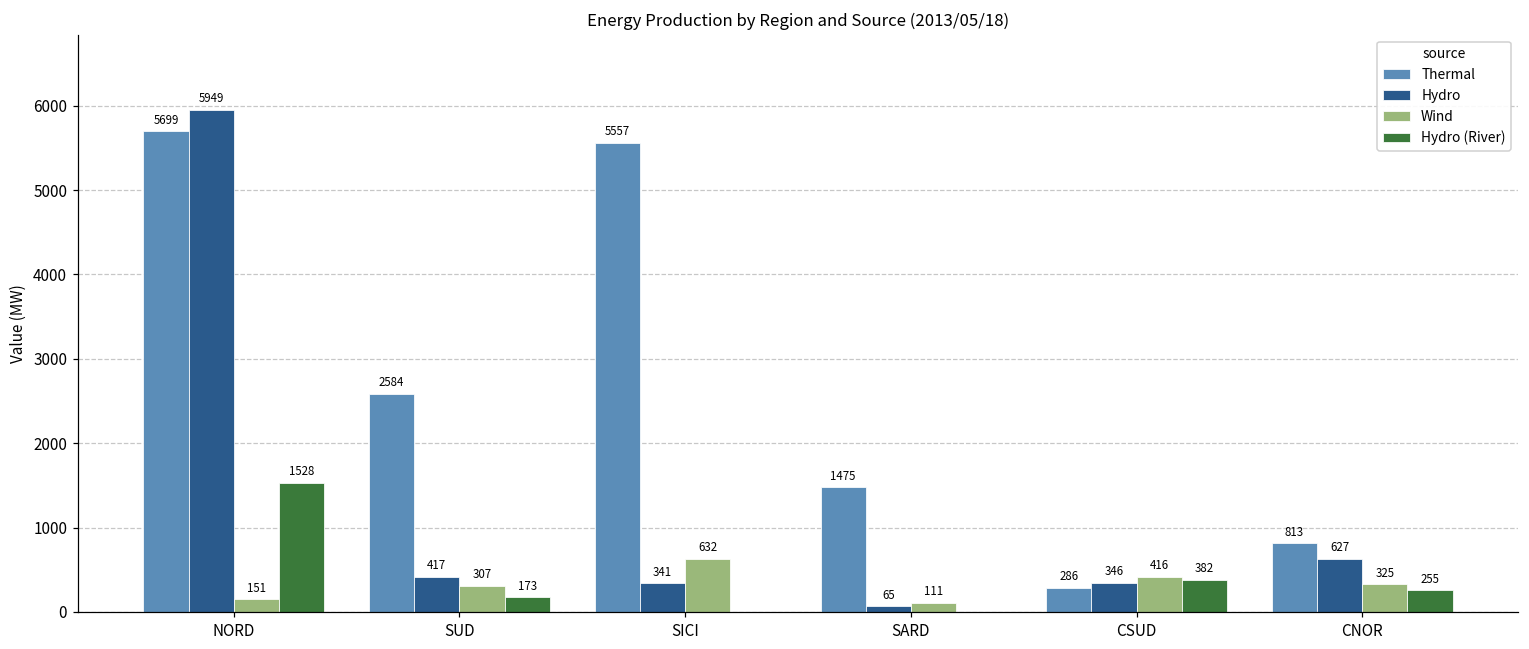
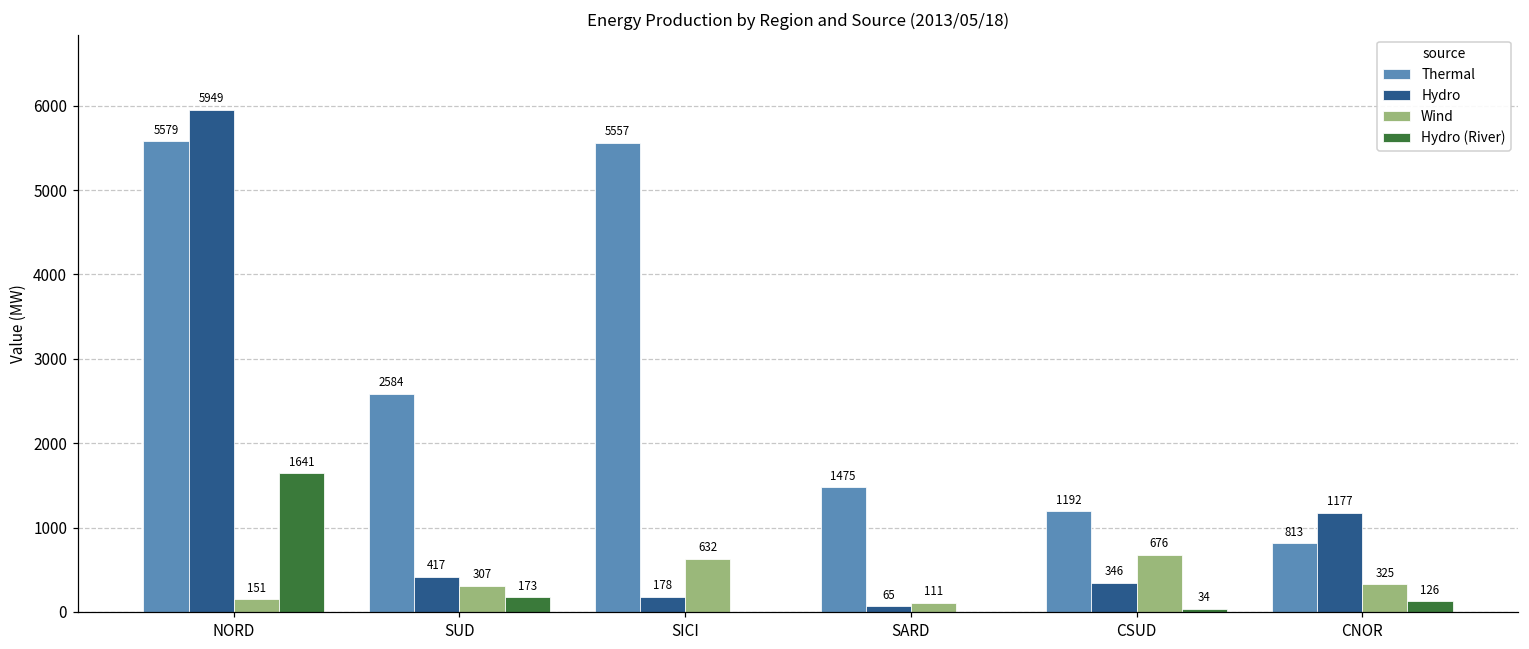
  {
    "Thermal": {
-     "NORD": 5699,
+     "NORD": 5579,
      "SUD": 2584,
      "SICI": 5557,
      "SARD": 1475,
-     "CSUD": 286,
+     "CSUD": 1192,
      "CNOR": 813
    },
    "Hydro": {
      "NORD": 5949,
      "SUD": 417,
-     "SICI": 341,
+     "SICI": 178,
      "SARD": 65,
      "CSUD": 346,
-     "CNOR": 627
+     "CNOR": 1177
    },
    "Wind": {
      "NORD": 151,
      "SUD": 307,
      "SICI": 632,
      "SARD": 111,
-     "CSUD": 416,
+     "CSUD": 676,
      "CNOR": 325
    },
    "Hydro (River)": {
-     "NORD": 1528,
+     "NORD": 1641,
      "SUD": 173,
-     "CSUD": 382,
-     "CNOR": 255
+     "CSUD": 34,
+     "CNOR": 126
    }
  }
